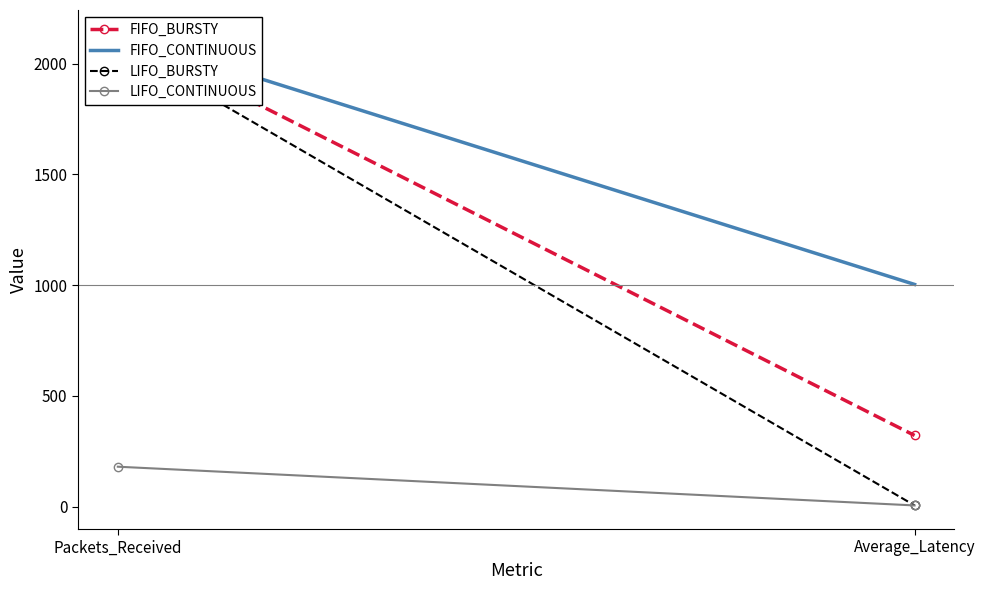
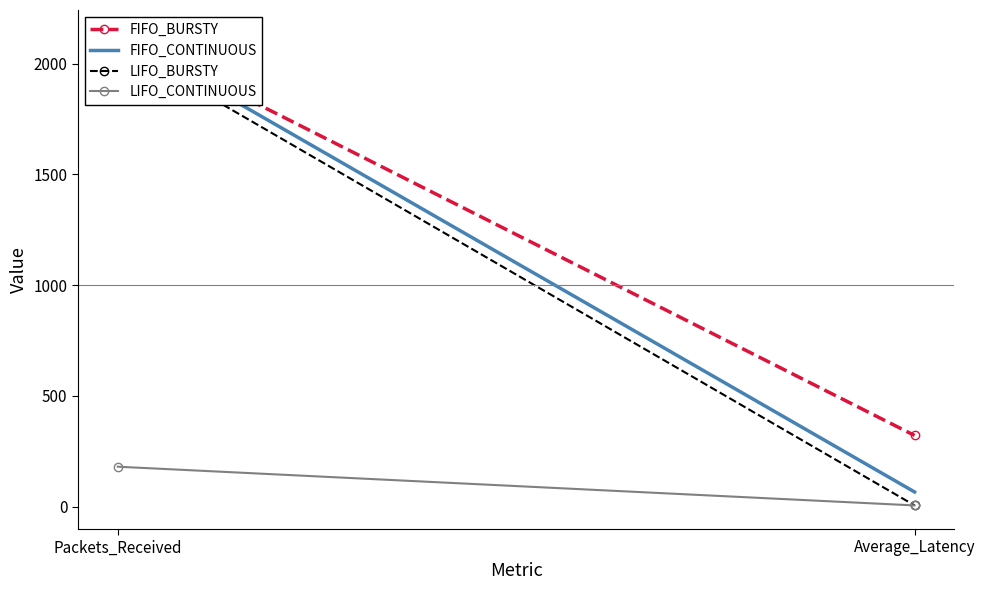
  {
    "FIFO_BURSTY": {
      "Average_Latency": 320
    },
    "FIFO_CONTINUOUS": {
-     "Average_Latency": 1000
+     "Average_Latency": 70
    },
    "LIFO_CONTINUOUS": {
      "Packets_Received": 180
    }
  }
